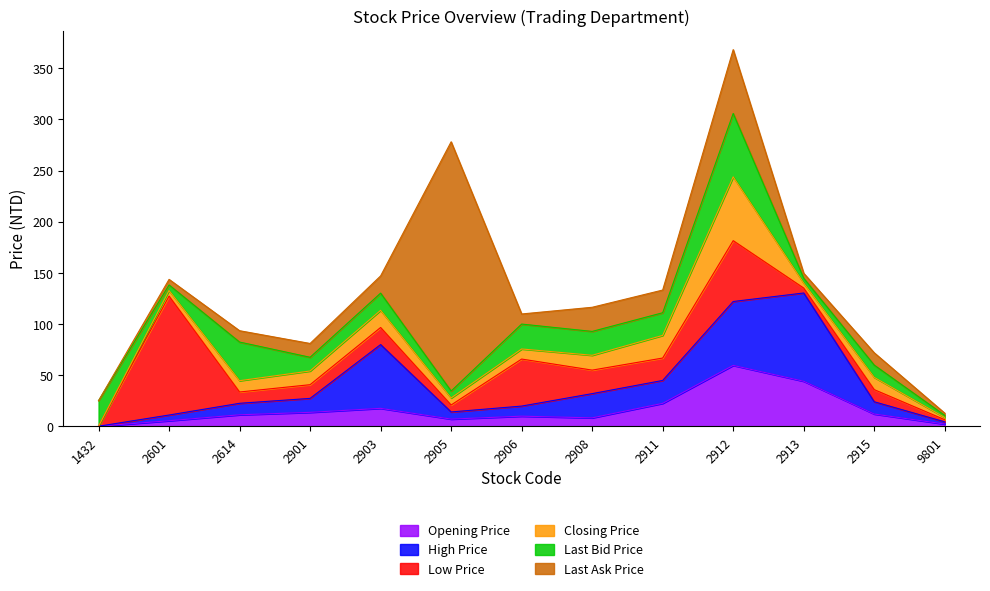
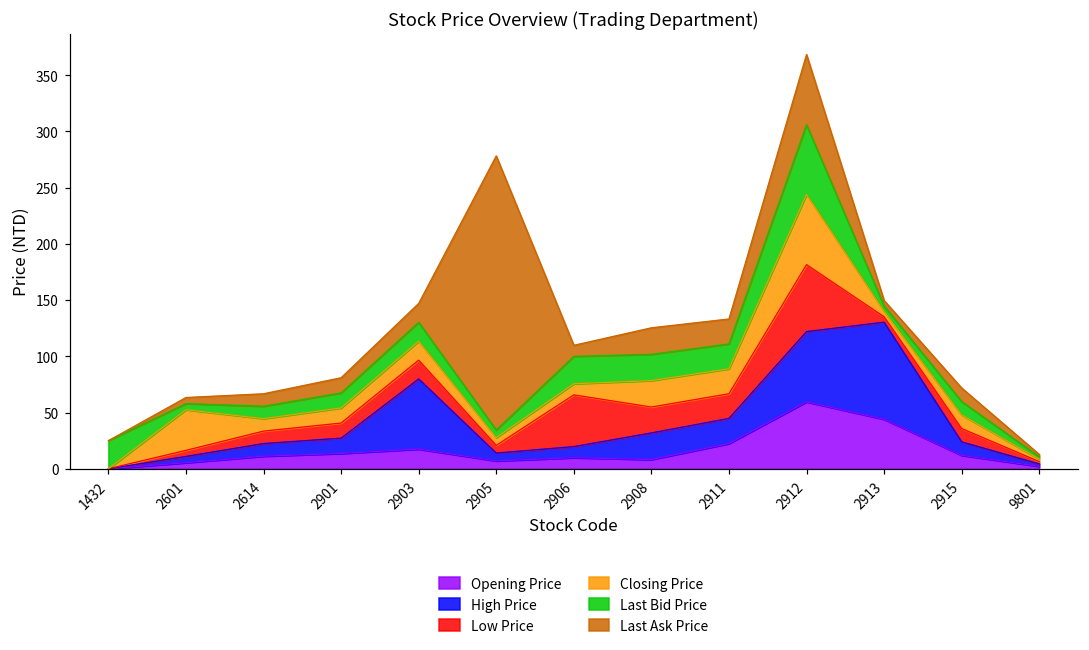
  {
    "Opening Price": {
      "2601": 5,
      "2614": 11,
      "2901": 14,
      "2903": 18,
      "2905": 7,
      "2906": 10,
      "2908": 8,
      "2911": 22,
      "2912": 60,
      "2913": 44,
      "2915": 12
    },
    "High Price": {
      "2601": 6,
      "2614": 11,
      "2901": 14,
      "2903": 62,
      "2905": 7,
      "2906": 10,
      "2908": 24,
      "2911": 22,
      "2912": 63,
      "2913": 86,
      "2915": 12
    },
    "Low Price": {
-     "2601": 116,
+     "2601": 5,
      "2614": 11,
      "2901": 13,
      "2903": 17,
      "2905": 7,
      "2906": 46,
      "2908": 23,
      "2911": 22,
      "2912": 60,
      "2913": 5,
      "2915": 12
    },
    "Closing Price": {
-     "2601": 5,
+     "2601": 36,
      "2614": 11,
      "2901": 13,
      "2903": 17,
      "2905": 7,
      "2906": 10,
-     "2908": 15,
+     "2908": 24,
      "2911": 22,
      "2912": 62,
      "2913": 5,
      "2915": 12
    },
    "Last Bid Price": {
      "2601": 5,
-     "2614": 38,
+     "2614": 11,
      "2901": 13,
      "2903": 17,
      "2905": 7,
      "2906": 24,
      "2908": 23,
      "2911": 22,
      "2912": 62,
      "2913": 5,
      "2915": 12
    },
    "Last Ask Price": {
      "2601": 5,
      "2614": 11,
      "2901": 14,
      "2903": 17,
      "2905": 244,
      "2906": 10,
      "2908": 24,
      "2911": 22,
      "2912": 62,
      "2913": 5,
      "2915": 12
    }
  }
